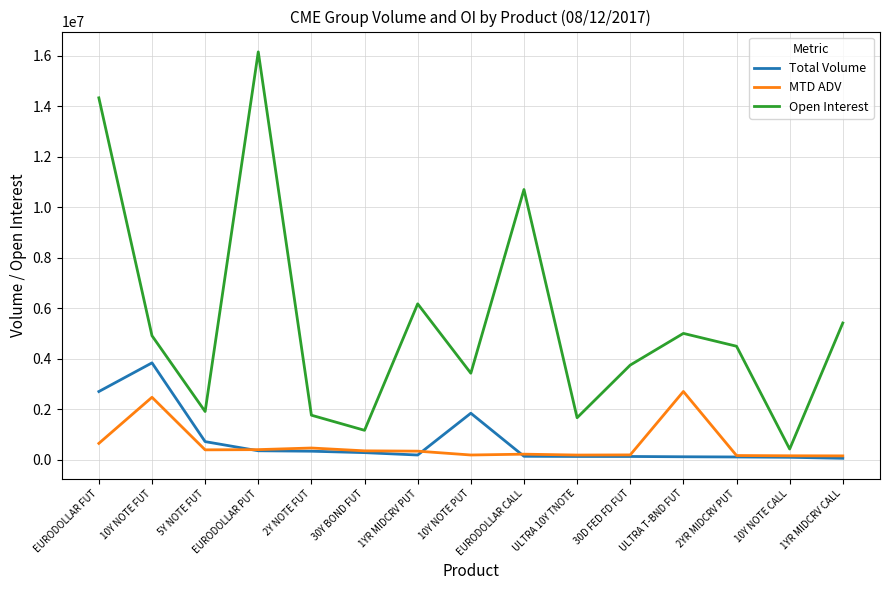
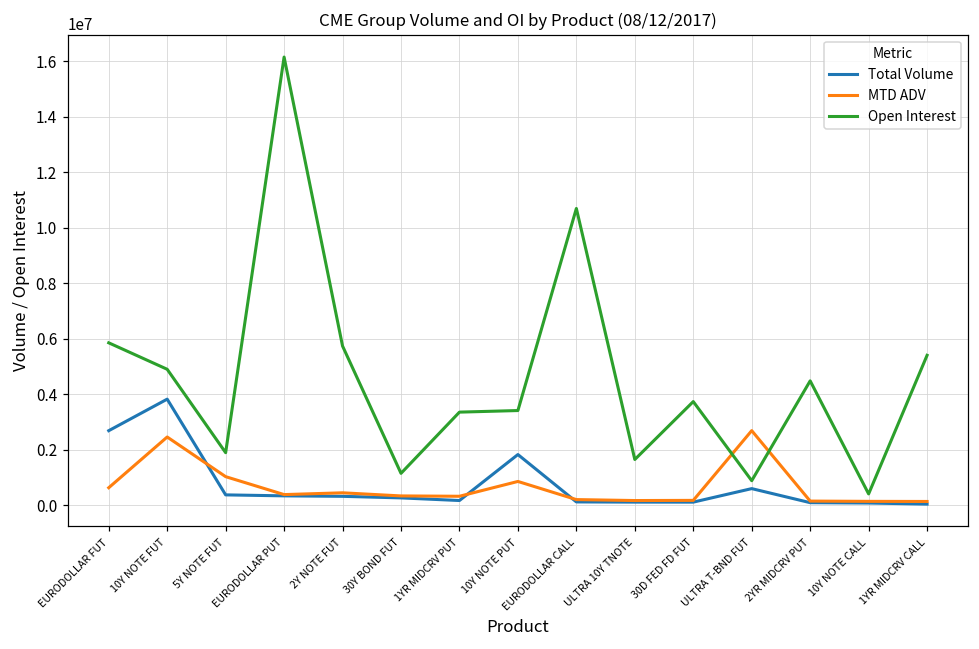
  {
    "Total Volume": {
      "EURODOLLAR FUT": 2700000,
      "10Y NOTE FUT": 3800000,
-     "5Y NOTE FUT": 700000,
+     "5Y NOTE FUT": 400000,
      "2Y NOTE FUT": 300000,
      "1YR MIDCRV PUT": 200000,
      "10Y NOTE PUT": 1800000,
-     "ULTRA T-BND FUT": 100000
+     "ULTRA T-BND FUT": 600000
    },
    "MTD ADV": {
      "EURODOLLAR FUT": 600000,
      "10Y NOTE FUT": 2500000,
-     "5Y NOTE FUT": 400000,
+     "5Y NOTE FUT": 1000000,
      "2Y NOTE FUT": 500000,
      "1YR MIDCRV PUT": 300000,
-     "10Y NOTE PUT": 200000,
+     "10Y NOTE PUT": 900000,
      "ULTRA T-BND FUT": 2700000
    },
    "Open Interest": {
-     "EURODOLLAR FUT": 14300000,
+     "EURODOLLAR FUT": 5900000,
      "10Y NOTE FUT": 4900000,
      "5Y NOTE FUT": 1900000,
      "EURODOLLAR PUT": 16200000,
-     "2Y NOTE FUT": 1800000,
+     "2Y NOTE FUT": 5700000,
      "30Y BOND FUT": 1200000,
-     "1YR MIDCRV PUT": 6200000,
+     "1YR MIDCRV PUT": 3400000,
      "10Y NOTE PUT": 3400000,
      "EURODOLLAR CALL": 10700000,
      "ULTRA 10Y TNOTE": 1700000,
      "30D FED FD FUT": 3700000,
-     "ULTRA T-BND FUT": 5000000,
+     "ULTRA T-BND FUT": 900000,
      "2YR MIDCRV PUT": 4500000,
      "10Y NOTE CALL": 400000,
      "1YR MIDCRV CALL": 5400000
    }
  }
